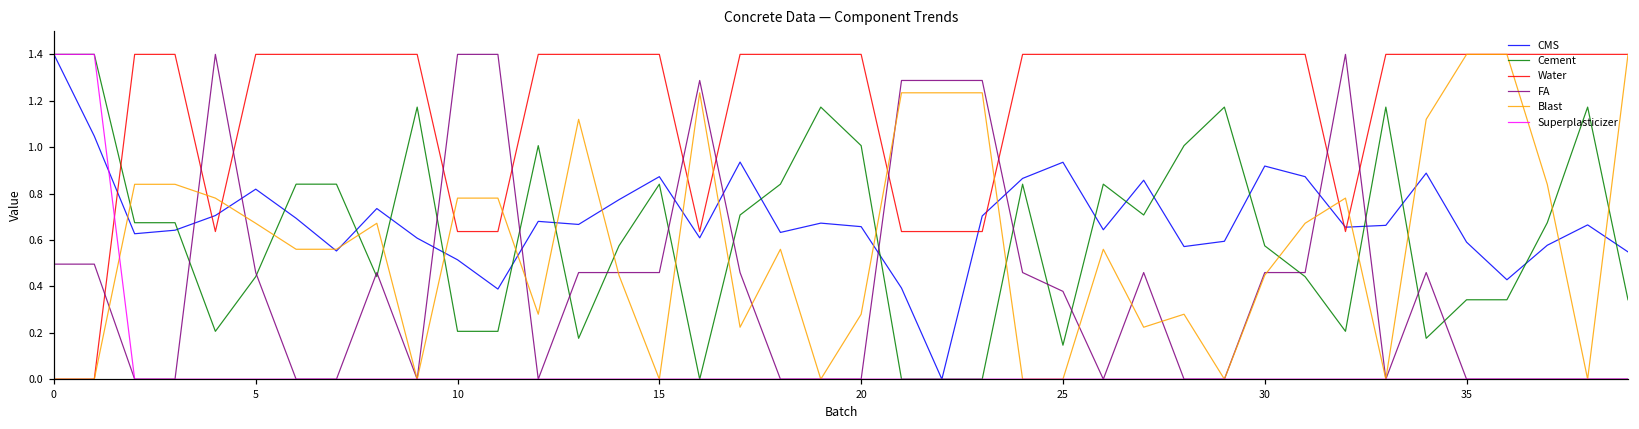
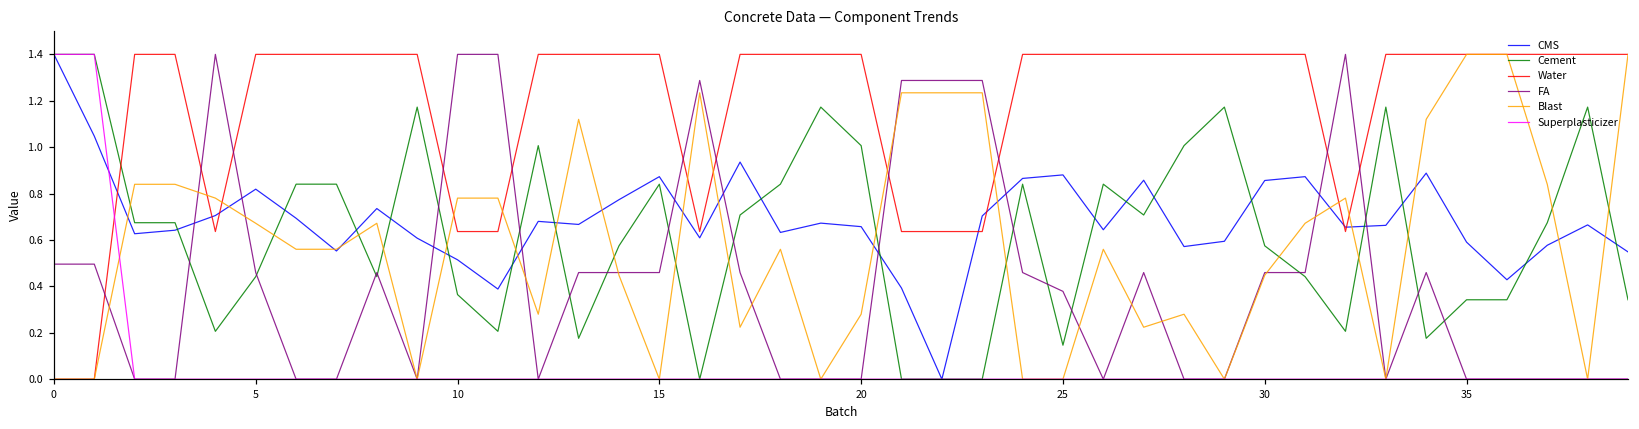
  {
    "CMS": {
      "5": 0.82,
      "10": 0.51,
      "15": 0.87,
      "20": 0.66,
-     "25": 0.94,
-     "30": 0.92,
+     "25": 0.88,
+     "30": 0.86,
      "35": 0.59
    },
    "Cement": {
      "5": 0.44,
-     "10": 0.21,
+     "10": 0.36,
      "15": 0.84,
      "20": 1.01,
      "25": 0.15,
      "30": 0.57,
      "35": 0.34
    },
    "Water": {
      "5": 1.40,
      "10": 0.64,
      "15": 1.40,
      "20": 1.40,
      "25": 1.40,
      "30": 1.40
    },
    "FA": {
      "0": 0.50,
      "5": 0.46,
      "10": 1.40,
      "15": 0.46,
      "25": 0.38
    },
    "Blast": {
      "5": 0.67,
      "10": 0.78,
      "20": 0.28
    },
    "Superplasticizer": {
      "5": 0.00,
      "10": 0.00,
      "30": 0.00
    }
  }
